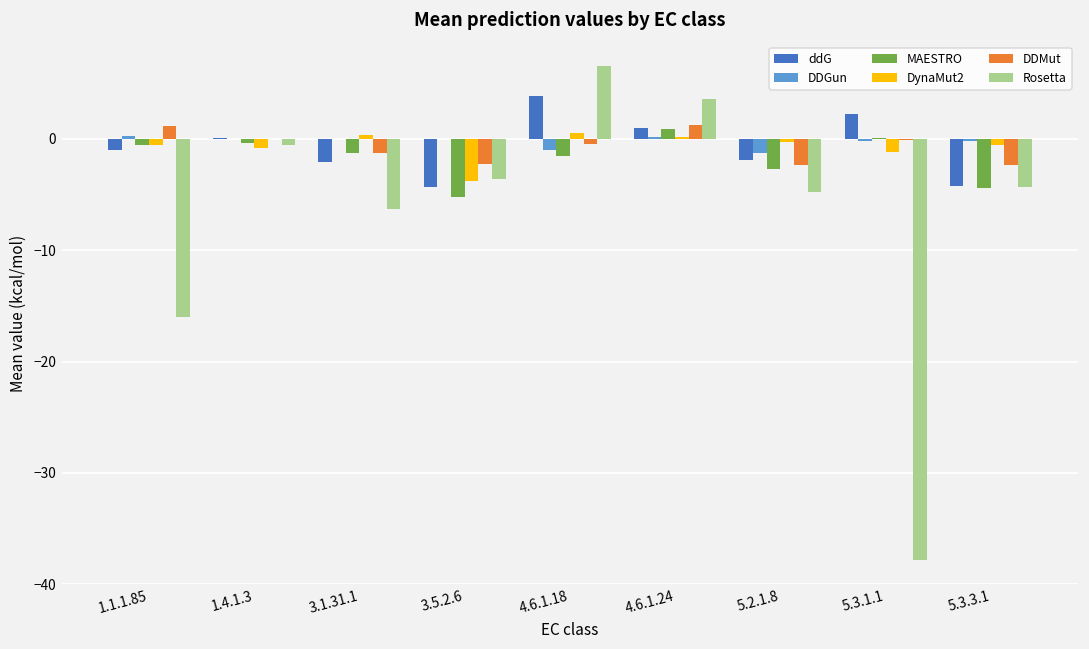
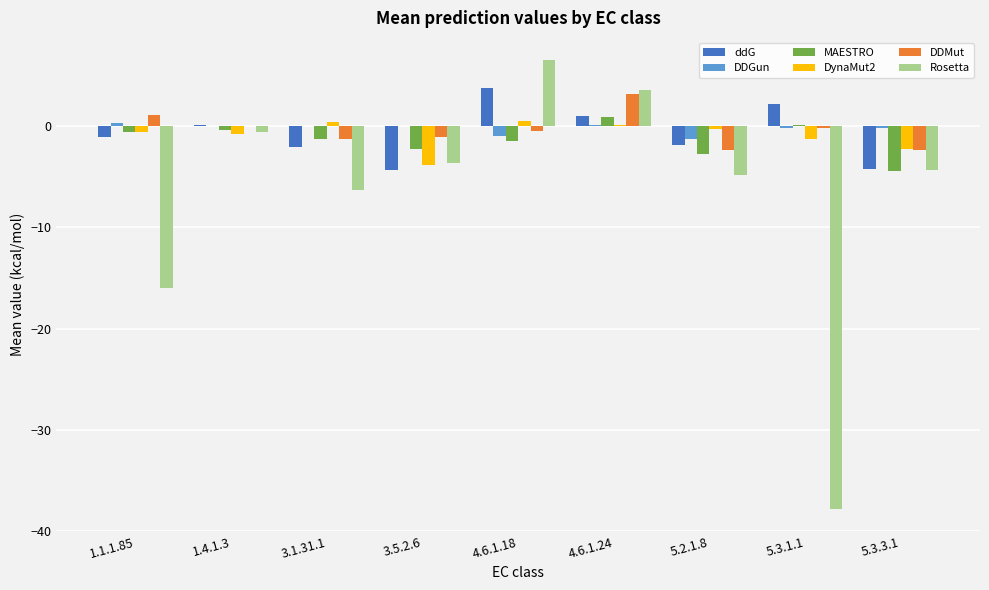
  {
    "MAESTRO": {
      "1.1.1.85": -0.5,
      "1.4.1.3": -0.4,
      "3.1.31.1": -1.3,
-     "3.5.2.6": -5.2,
+     "3.5.2.6": -2.3,
      "4.6.1.18": -1.5,
      "4.6.1.24": 0.9,
      "5.2.1.8": -2.7,
      "5.3.3.1": -4.4
    },
    "DynaMut2": {
      "1.1.1.85": -0.5,
      "1.4.1.3": -0.8,
      "3.1.31.1": 0.4,
      "3.5.2.6": -3.8,
      "4.6.1.18": 0.5,
      "5.2.1.8": -0.3,
      "5.3.1.1": -1.2,
-     "5.3.3.1": -0.5
+     "5.3.3.1": -2.3
    },
    "DDMut": {
      "1.1.1.85": 1.1,
      "3.1.31.1": -1.3,
-     "3.5.2.6": -2.3,
+     "3.5.2.6": -1.0,
      "4.6.1.18": -0.5,
-     "4.6.1.24": 1.2,
+     "4.6.1.24": 3.2,
      "5.2.1.8": -2.3,
      "5.3.3.1": -2.3
    },
    "Rosetta": {
      "1.1.1.85": -16.0,
      "1.4.1.3": -0.5,
      "3.1.31.1": -6.3,
      "3.5.2.6": -3.6,
      "4.6.1.18": 6.5,
      "4.6.1.24": 3.6,
      "5.2.1.8": -4.8,
      "5.3.1.1": -37.8,
      "5.3.3.1": -4.3
    }
  }
